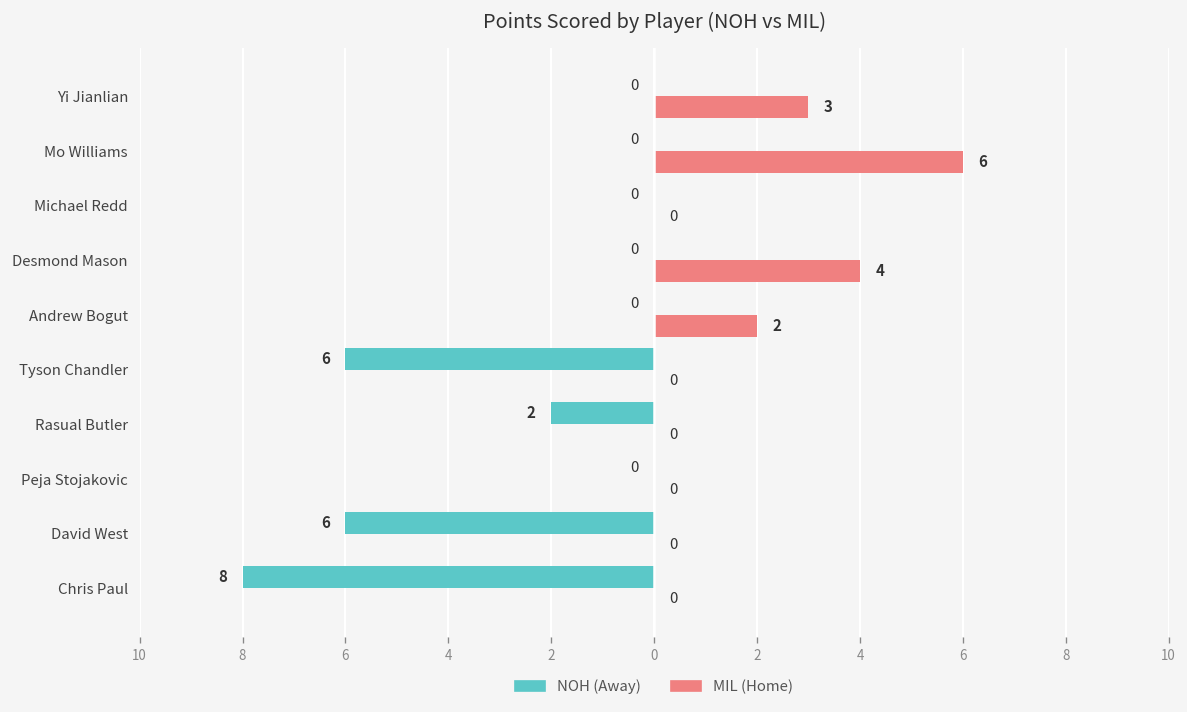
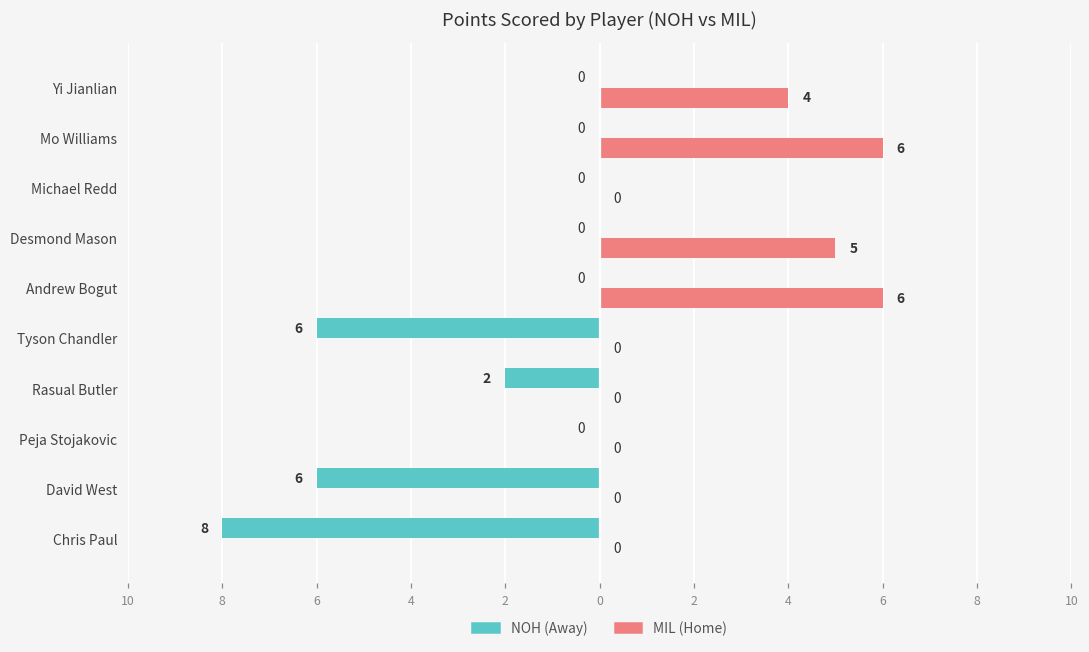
  {
    "NOH (Away)": {
      "Yi Jianlian": 0,
      "Mo Williams": 0,
      "Michael Redd": 0,
      "Desmond Mason": 0,
      "Andrew Bogut": 0,
      "Peja Stojakovic": 0
    },
    "MIL (Home)": {
-     "Yi Jianlian": 3,
+     "Yi Jianlian": 4,
      "Mo Williams": 6,
      "Michael Redd": 0,
-     "Desmond Mason": 4,
-     "Andrew Bogut": 2,
+     "Desmond Mason": 5,
+     "Andrew Bogut": 6,
      "Tyson Chandler": 0,
      "Rasual Butler": 0,
      "Peja Stojakovic": 0,
      "David West": 0,
      "Chris Paul": 0
    }
  }
